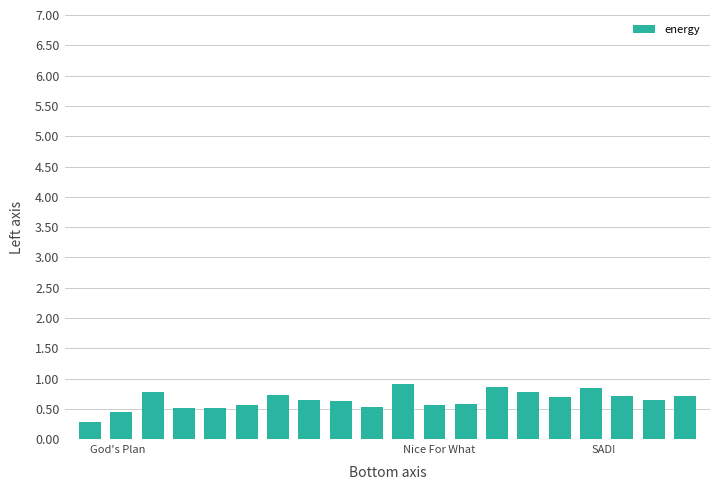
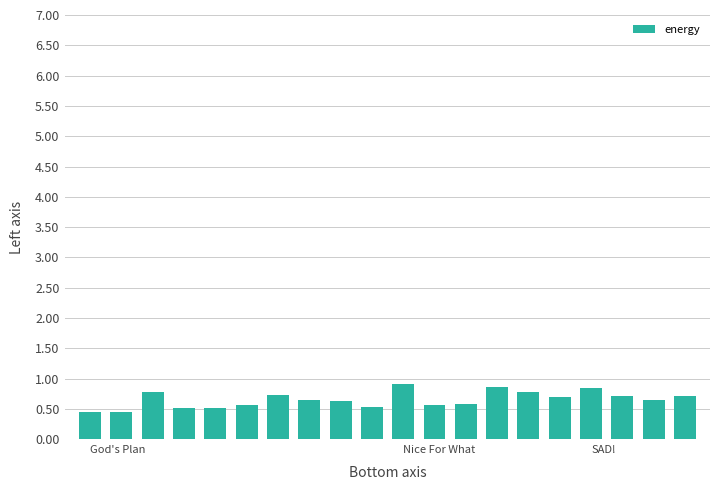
  {
-   "God's Plan": 0.3,
+   "God's Plan": 0.4,
    "Nice For What": 0.9,
    "SAD!": 0.8
  }
